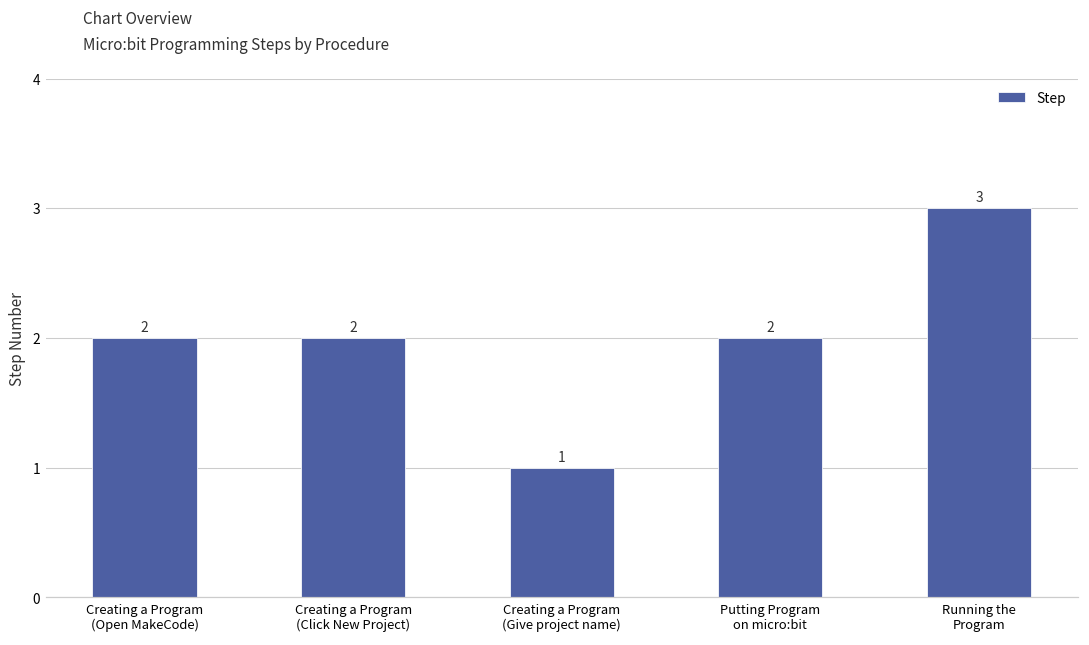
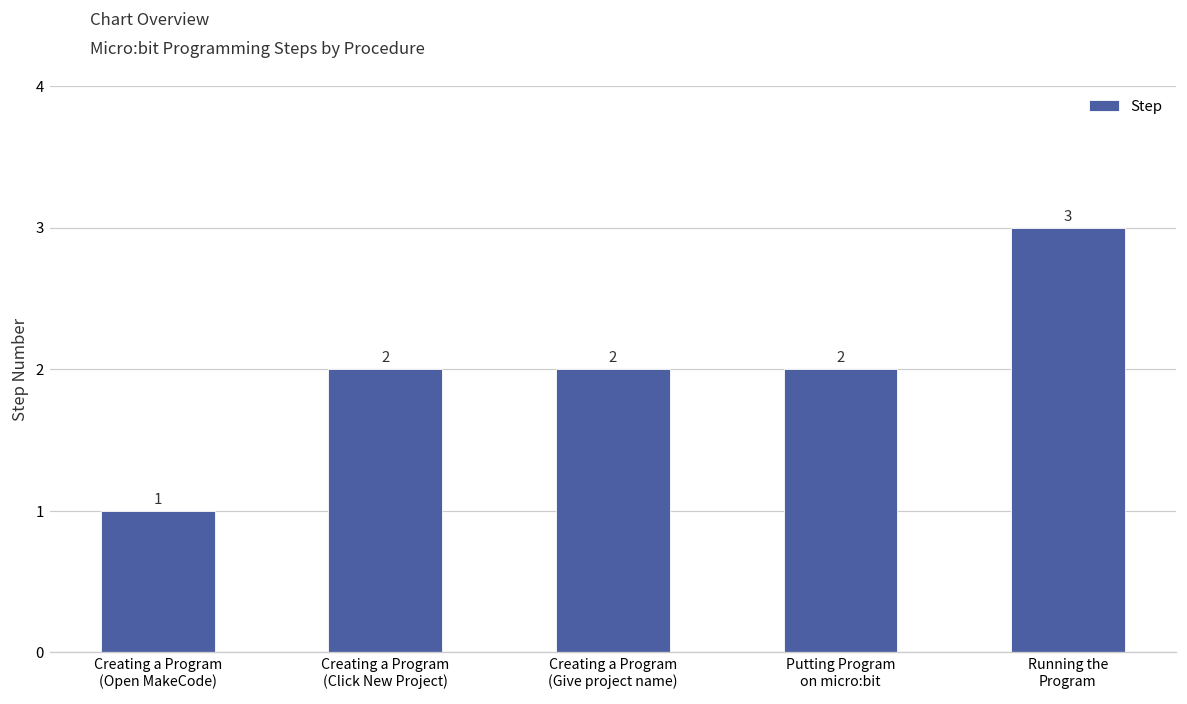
  {
-   "Creating a Program (Open MakeCode)": 2,
+   "Creating a Program (Open MakeCode)": 1,
    "Creating a Program (Click New Project)": 2,
-   "Creating a Program (Give project name)": 1,
+   "Creating a Program (Give project name)": 2,
    "Putting Program on micro:bit": 2,
    "Running the Program": 3
  }
